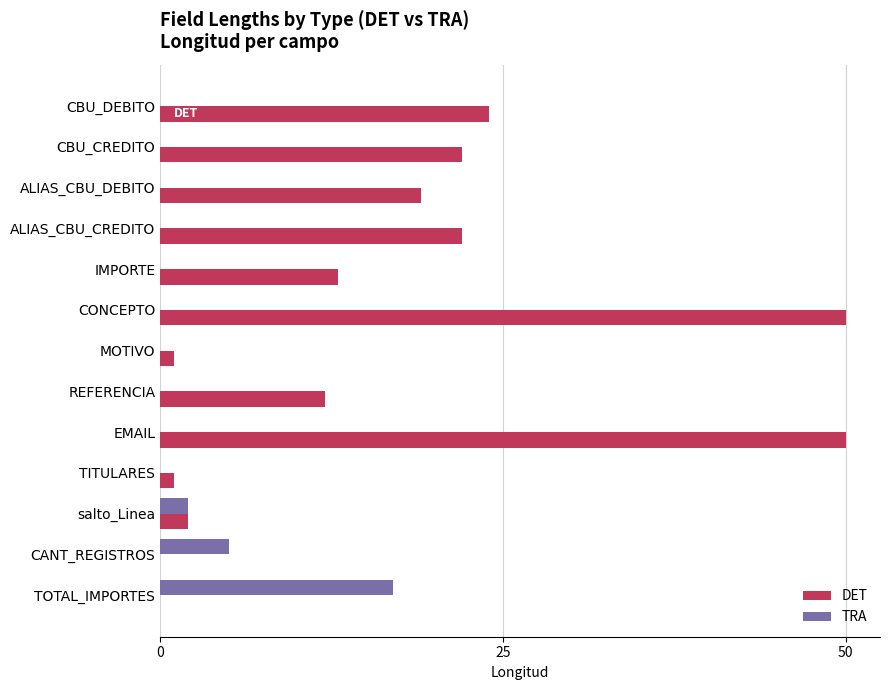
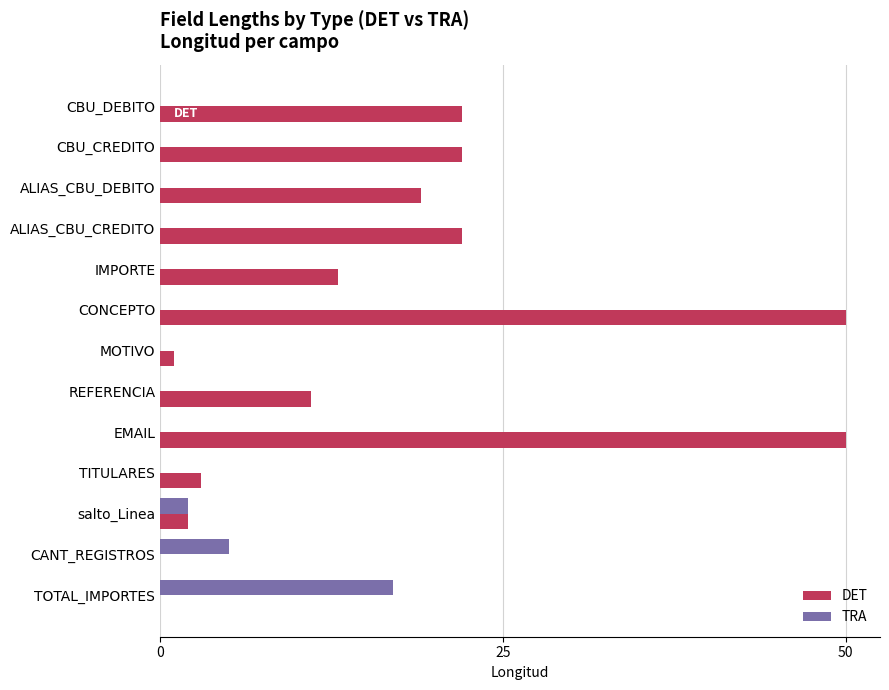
  {
    "DET": {
-     "CBU_DEBITO": 24,
+     "CBU_DEBITO": 22,
      "CBU_CREDITO": 22,
      "ALIAS_CBU_DEBITO": 19,
      "ALIAS_CBU_CREDITO": 22,
      "IMPORTE": 13,
      "CONCEPTO": 50,
      "MOTIVO": 1,
-     "REFERENCIA": 12,
+     "REFERENCIA": 11,
      "EMAIL": 50,
-     "TITULARES": 1,
+     "TITULARES": 3,
      "salto_Linea": 2,
      "CANT_REGISTROS": 0,
      "TOTAL_IMPORTES": 0
    },
    "TRA": {
      "CBU_DEBITO": 0,
      "CBU_CREDITO": 0,
      "ALIAS_CBU_DEBITO": 0,
      "ALIAS_CBU_CREDITO": 0,
      "IMPORTE": 0,
      "CONCEPTO": 0,
      "MOTIVO": 0,
      "REFERENCIA": 0,
      "EMAIL": 0,
      "TITULARES": 0,
      "salto_Linea": 2,
      "CANT_REGISTROS": 5,
      "TOTAL_IMPORTES": 17
    }
  }
